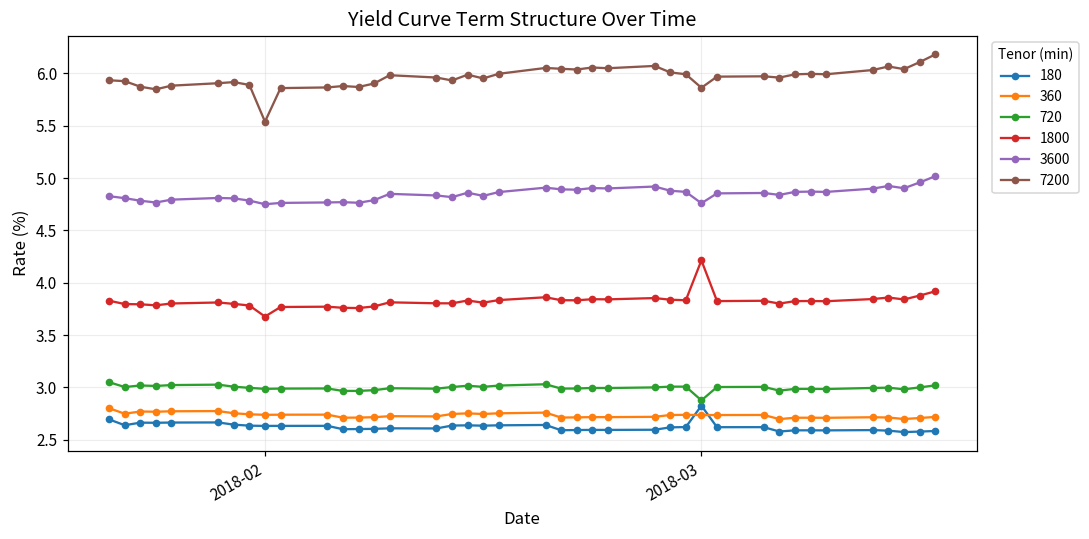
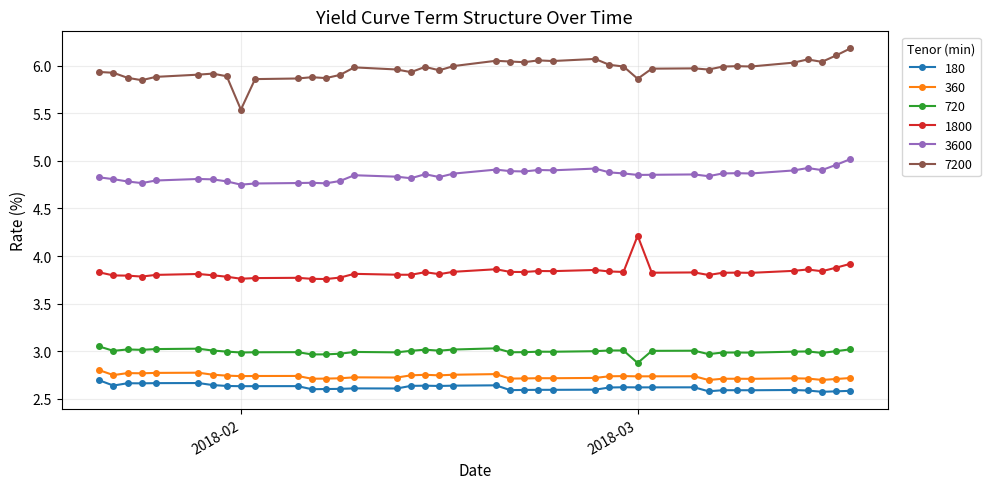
  {
    "180": {
      "2018-02": 2.6,
-     "2018-03": 2.8
+     "2018-03": 2.6
    },
    "360": {
      "2018-02": 2.7,
      "2018-03": 2.7
    },
    "720": {
      "2018-02": 3.0,
      "2018-03": 2.9
    },
    "1800": {
-     "2018-02": 3.7,
+     "2018-02": 3.8,
      "2018-03": 4.2
    },
    "3600": {
      "2018-02": 4.8,
-     "2018-03": 4.8
+     "2018-03": 4.9
    },
    "7200": {
      "2018-02": 5.5,
      "2018-03": 5.9
    }
  }
